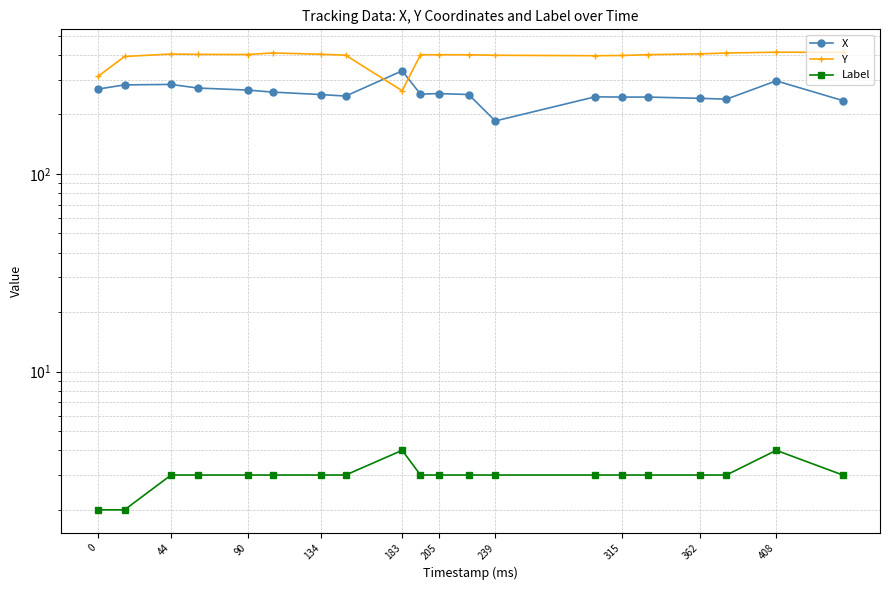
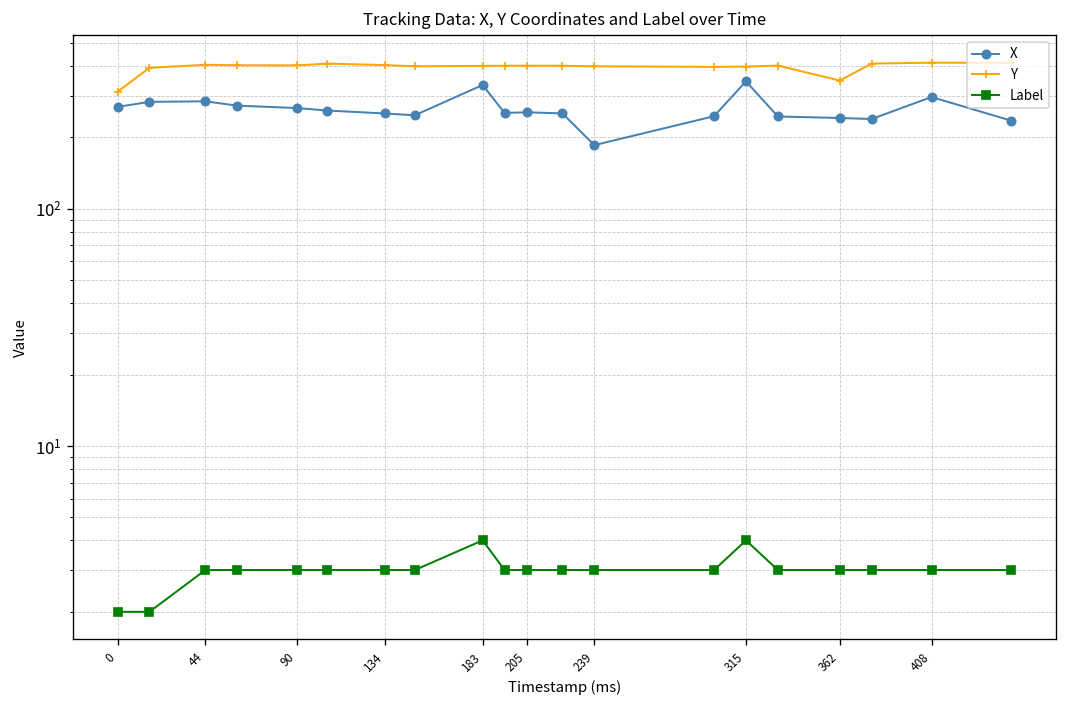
  {
    "X": {
      "0": 270,
      "44": 280,
      "90": 270,
      "134": 250,
      "183": 330,
      "205": 260,
      "239": 190,
-     "315": 240,
+     "315": 340,
      "362": 240,
      "408": 300
    },
    "Y": {
      "0": 310,
      "44": 400,
      "90": 400,
      "134": 400,
-     "183": 260,
+     "183": 400,
      "205": 400,
      "239": 400,
      "315": 400,
-     "362": 400,
+     "362": 350,
      "408": 410
    },
    "Label": {
      "0": 2,
      "44": 3,
      "90": 3,
      "134": 3,
      "183": 4,
      "205": 3,
      "239": 3,
-     "315": 3,
+     "315": 4,
      "362": 3,
-     "408": 4
+     "408": 3
    }
  }
